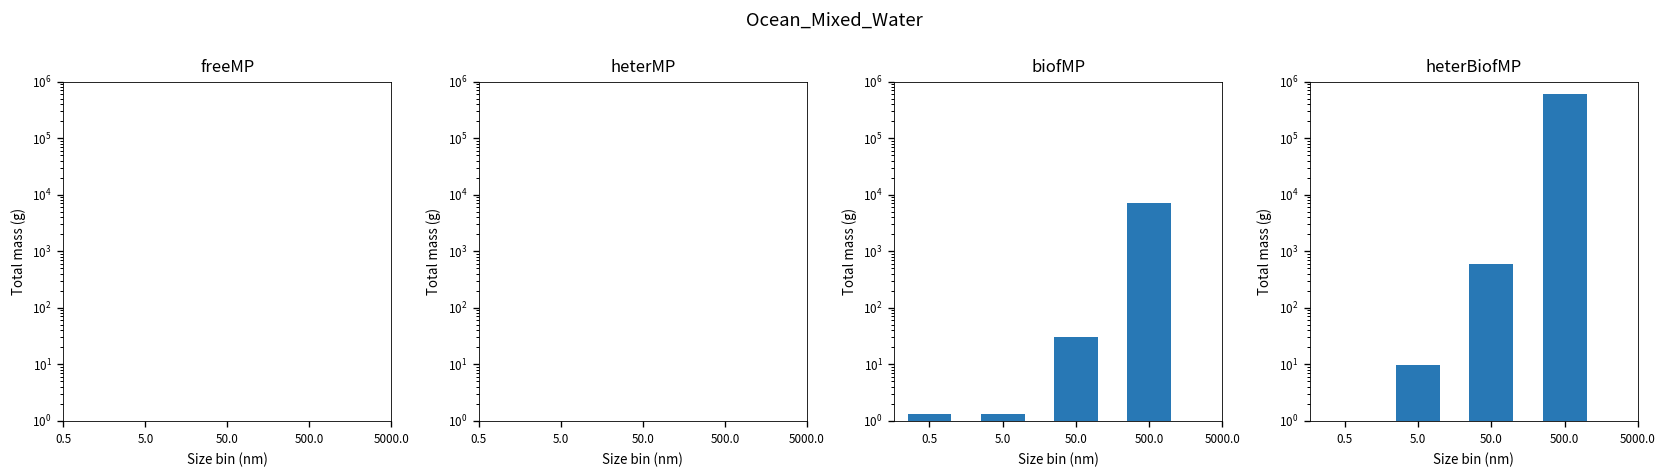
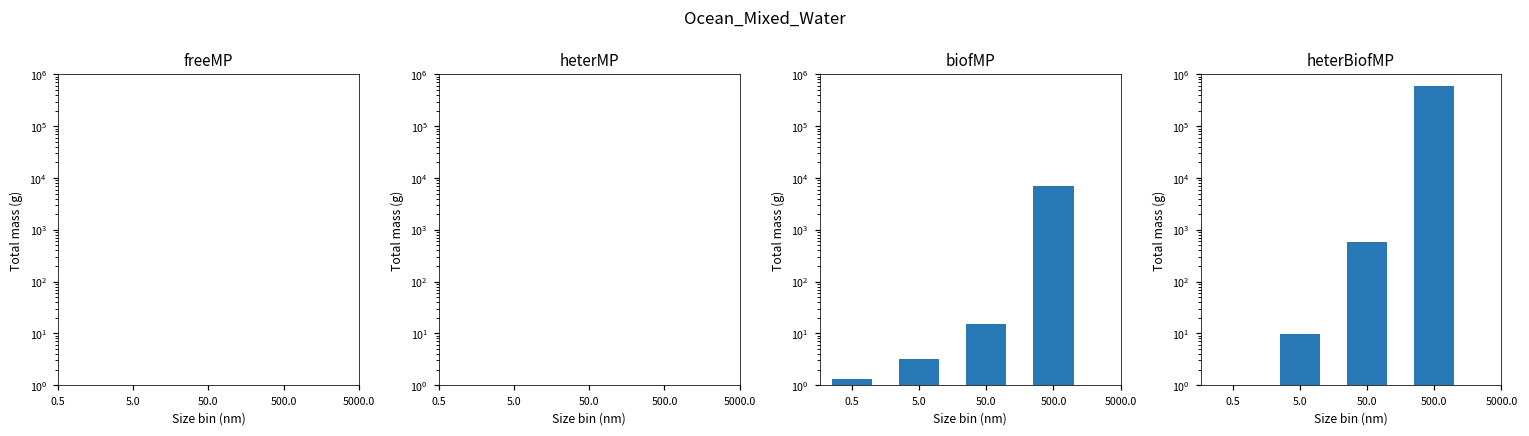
  {
    "biofMP": {
      "0.5": 1.3,
-     "5.0": 1.3,
-     "50.0": 30,
+     "5.0": 3,
+     "50.0": 15,
      "500.0": 7000
    },
    "heterBiofMP": {
      "5.0": 10,
      "50.0": 600,
      "500.0": 600000
    }
  }
